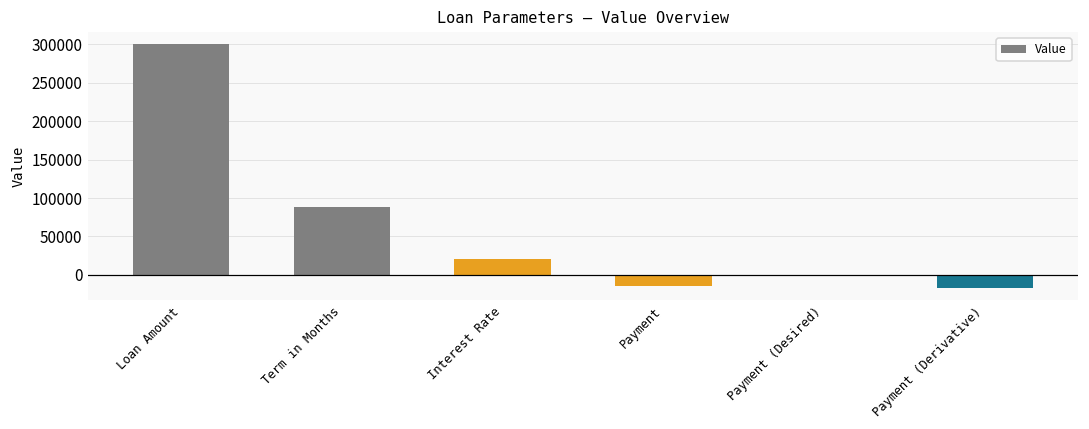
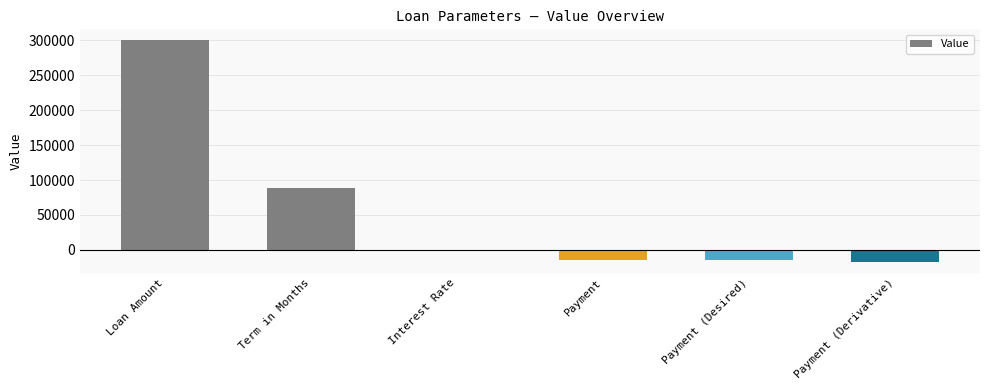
  {
    "Loan Amount": 300000,
    "Term in Months": 90000,
-   "Interest Rate": 20000,
+   "Interest Rate": 0,
    "Payment": -10000,
-   "Payment (Desired)": 0,
+   "Payment (Desired)": -10000,
    "Payment (Derivative)": -20000
  }
